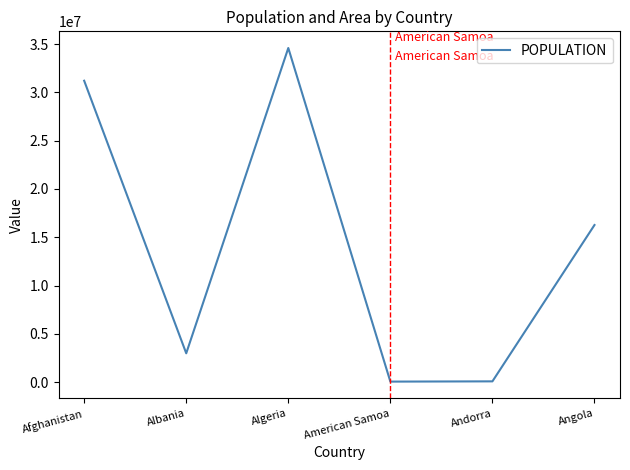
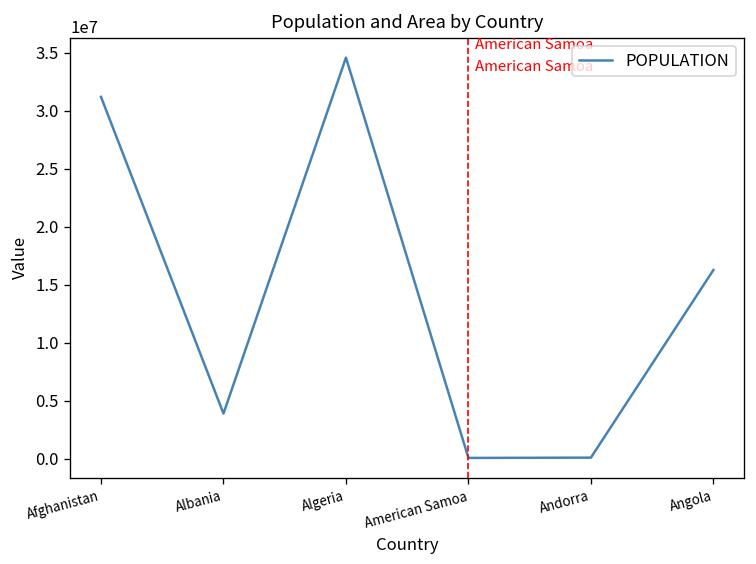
  {
    "Afghanistan": 31000000,
-   "Albania": 3000000,
+   "Albania": 4000000,
    "Algeria": 35000000,
    "American Samoa": 0,
    "Andorra": 0,
    "Angola": 16000000
  }
